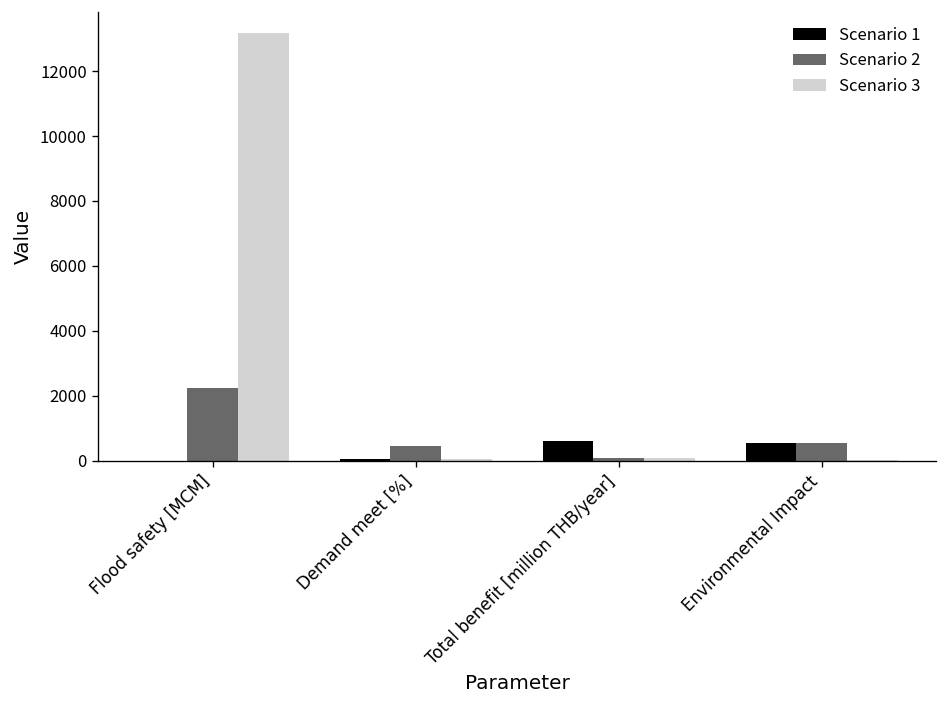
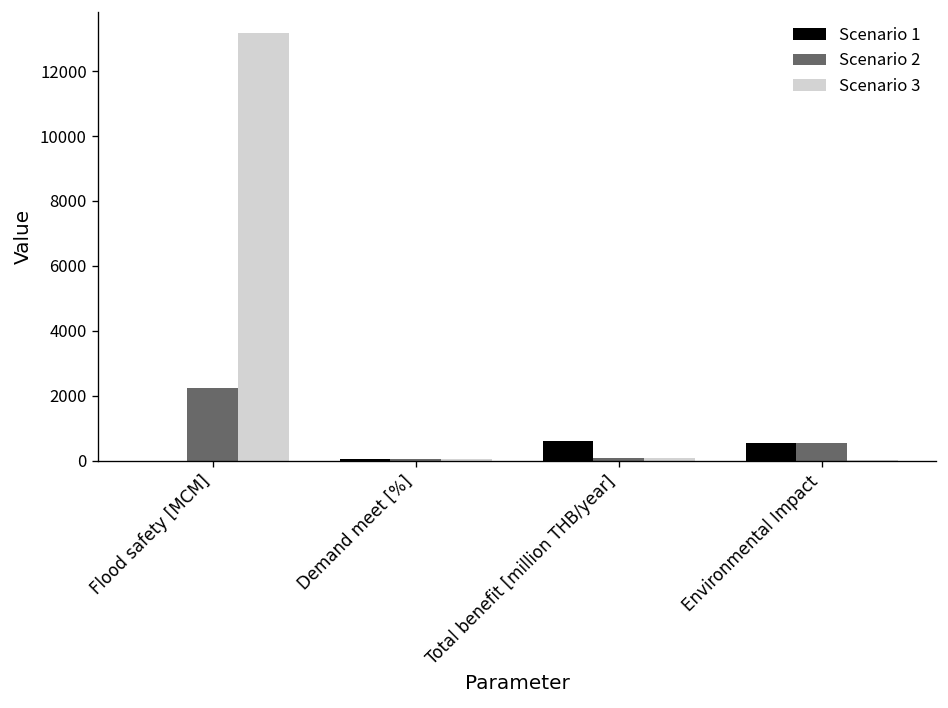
  {
    "Scenario 1": {
      "Flood safety [MCM]": 0,
      "Total benefit [million THB/year]": 600,
      "Environmental Impact": 500
    },
    "Scenario 2": {
      "Flood safety [MCM]": 2200,
-     "Demand meet [%]": 400,
+     "Demand meet [%]": 0,
      "Environmental Impact": 600
    },
    "Scenario 3": {
      "Flood safety [MCM]": 13200
    }
  }
